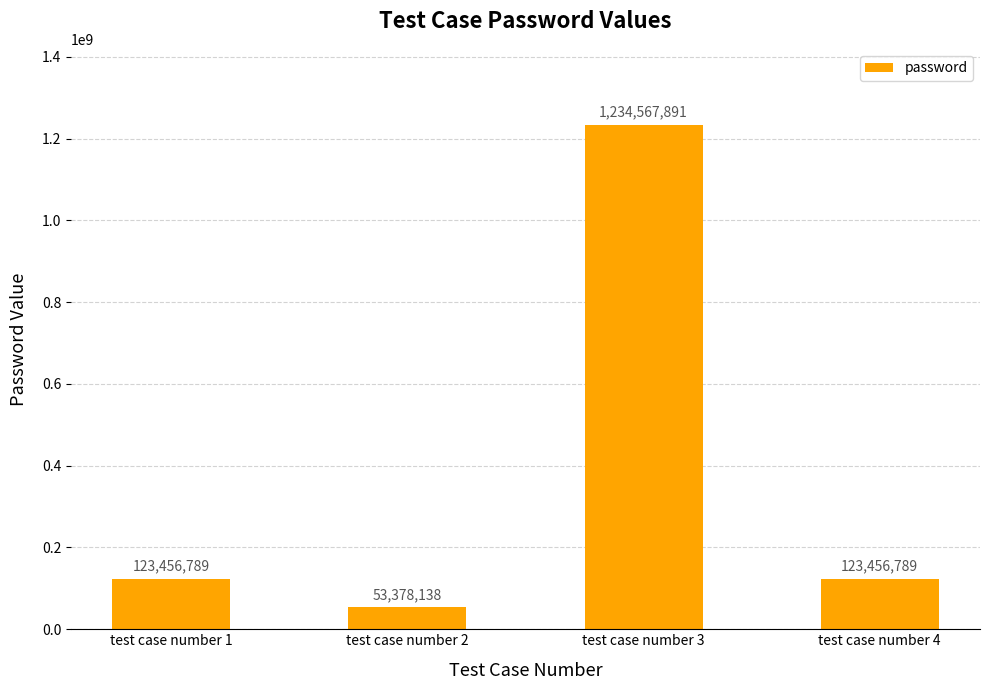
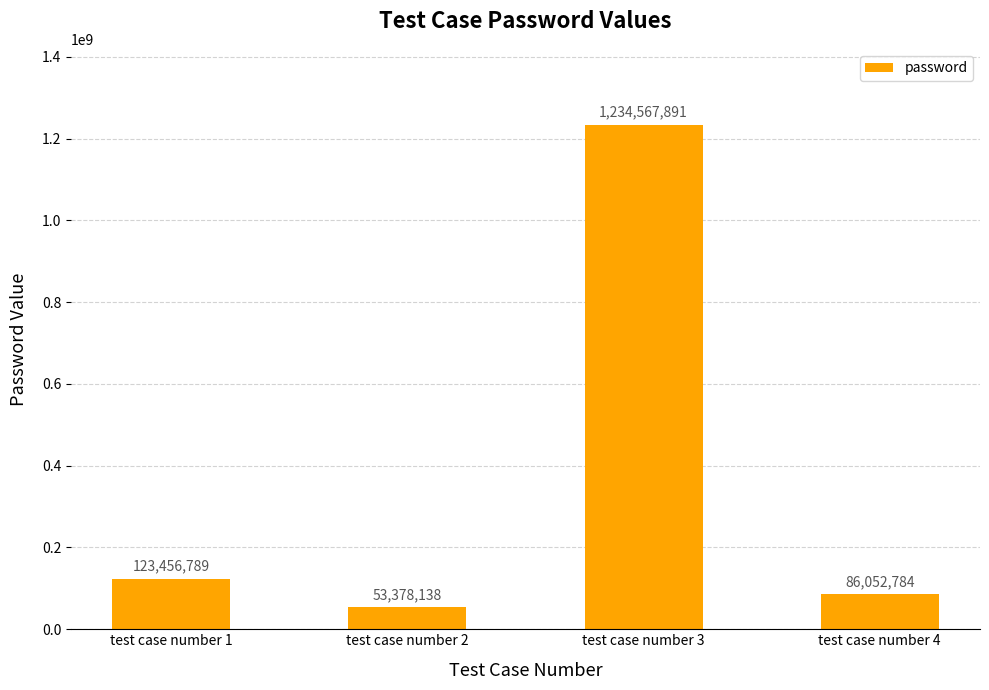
  {
    "test case number 1": "123,456,789",
    "test case number 2": "53,378,138",
    "test case number 3": "1,234,567,891",
-   "test case number 4": "123,456,789"
+   "test case number 4": "86,052,784"
  }
